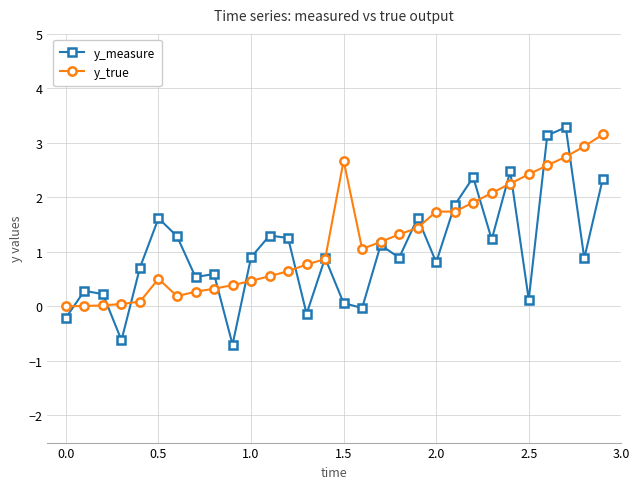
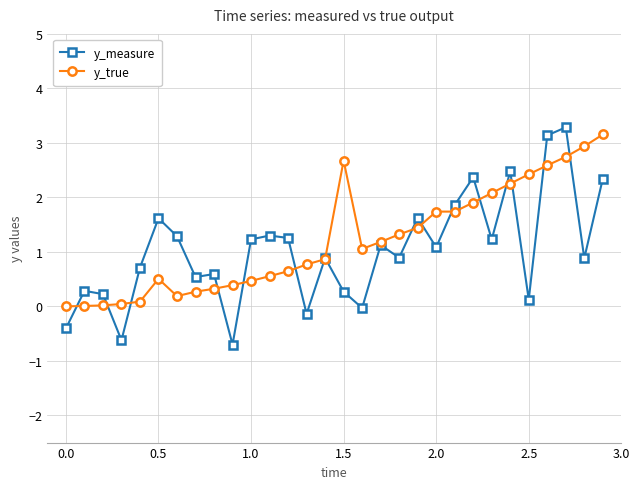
  {
    "y_measure": {
-     "0.0": -0.2,
+     "0.0": -0.4,
      "0.5": 1.6,
-     "1.0": 0.9,
-     "1.5": 0.1,
-     "2.0": 0.8,
+     "1.0": 1.2,
+     "1.5": 0.3,
+     "2.0": 1.1,
      "2.5": 0.1
    },
    "y_true": {
      "0.0": 0.0,
      "0.5": 0.5,
      "1.0": 0.5,
      "1.5": 2.7,
      "2.0": 1.7,
      "2.5": 2.4
    }
  }
